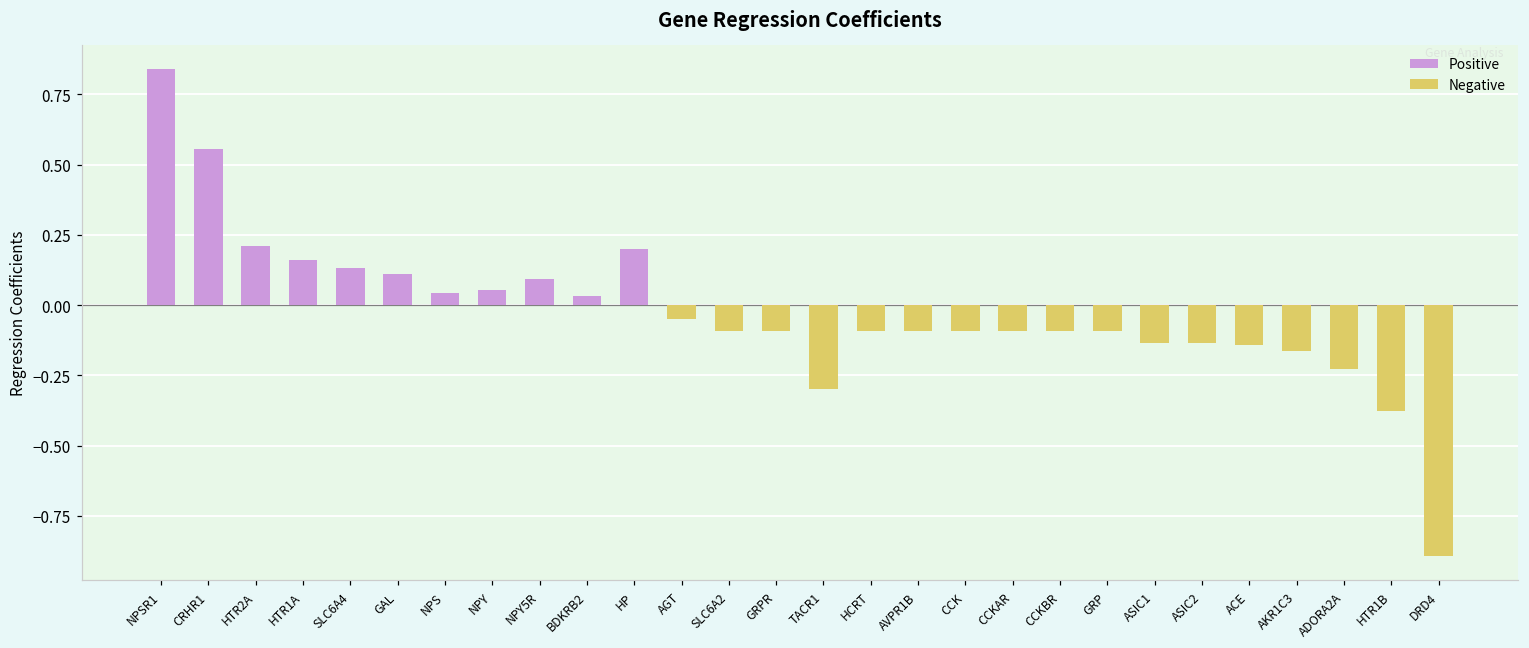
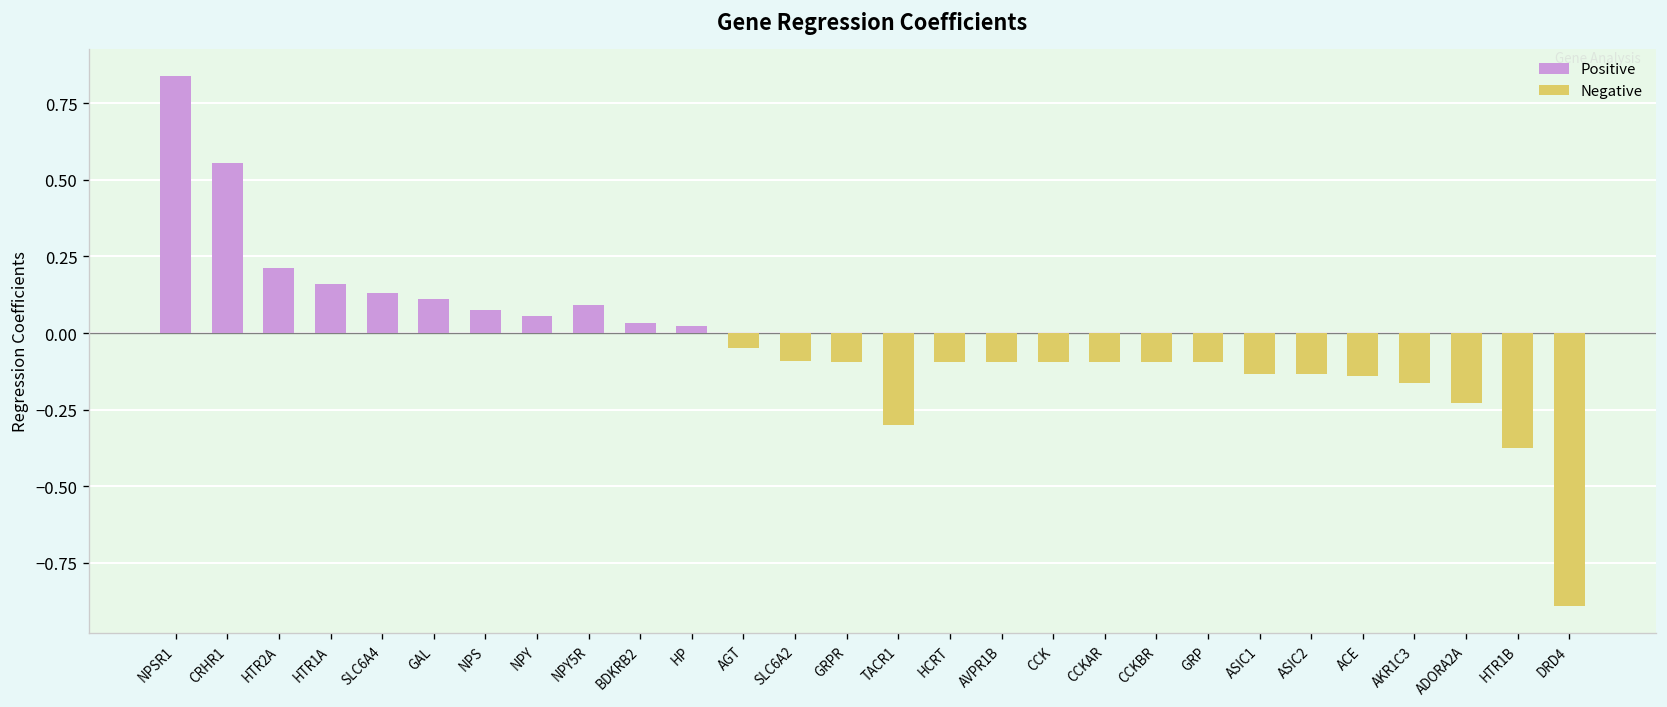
  {
    "Positive": {
      "NPSR1": 0.84,
      "CRHR1": 0.56,
      "HTR2A": 0.21,
      "HTR1A": 0.16,
      "SLC6A4": 0.13,
      "GAL": 0.11,
-     "NPS": 0.04,
+     "NPS": 0.08,
      "NPY": 0.05,
      "NPY5R": 0.09,
      "BDKRB2": 0.03,
-     "HP": 0.20
+     "HP": 0.02
    },
    "Negative": {
      "AGT": -0.05,
      "SLC6A2": -0.09,
      "GRPR": -0.09,
      "TACR1": -0.30,
      "HCRT": -0.09,
      "AVPR1B": -0.09,
      "CCK": -0.09,
      "CCKAR": -0.09,
      "CCKBR": -0.09,
      "GRP": -0.09,
      "ASIC1": -0.13,
      "ASIC2": -0.13,
      "ACE": -0.14,
      "AKR1C3": -0.16,
      "ADORA2A": -0.23,
      "HTR1B": -0.38,
      "DRD4": -0.89
    }
  }
